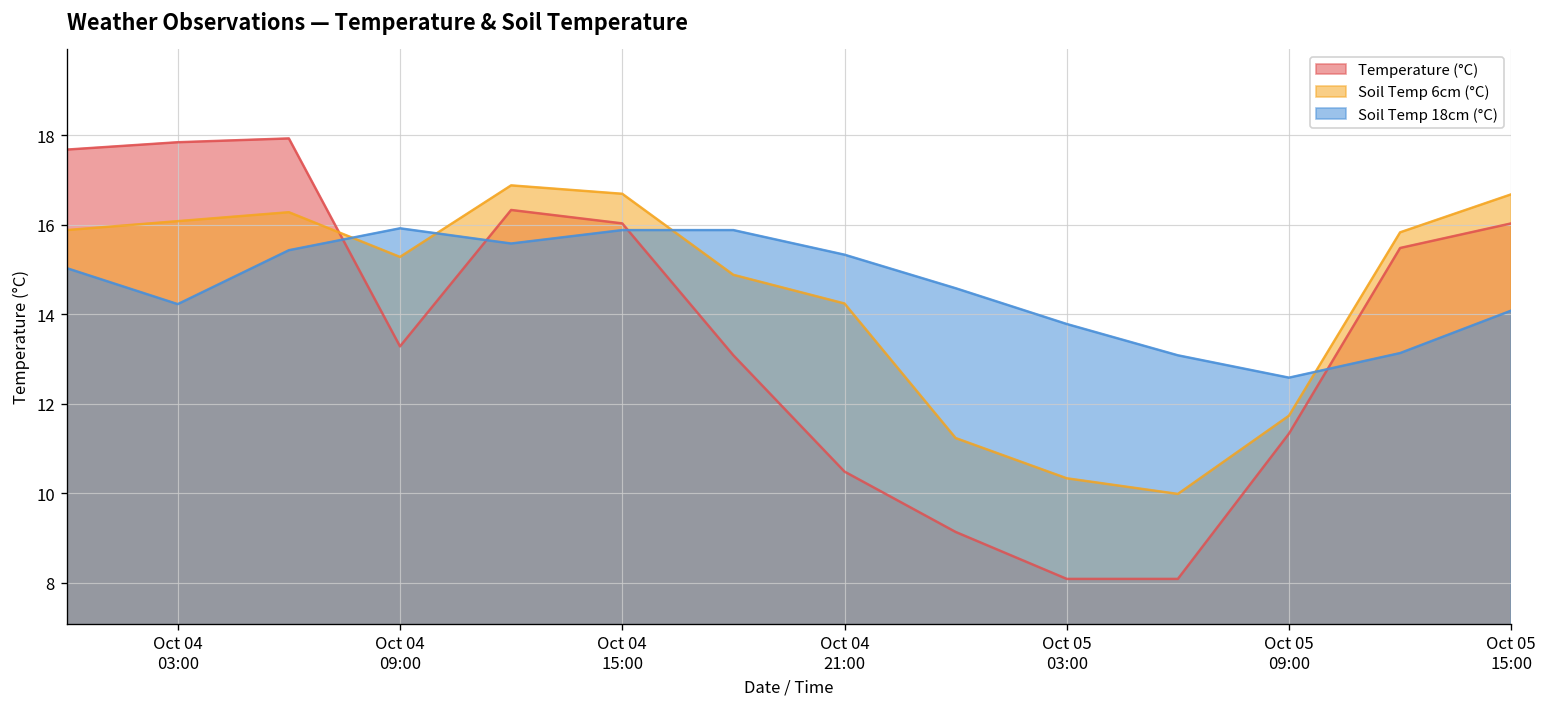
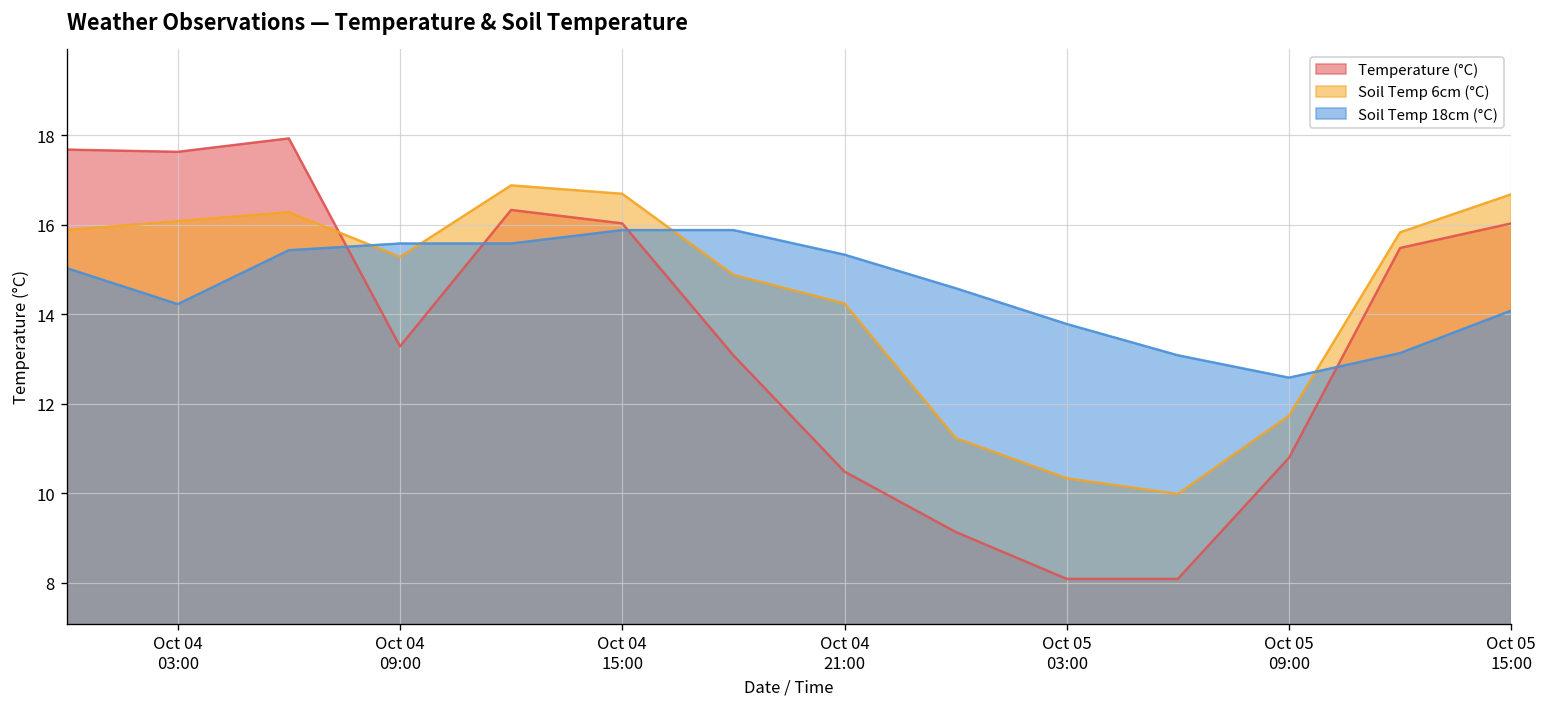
  {
    "Temperature (°C)": {
-     "Oct 04 03:00": 17.8,
+     "Oct 04 03:00": 17.6,
      "Oct 04 09:00": 13.3,
      "Oct 04 15:00": 16.0,
      "Oct 04 21:00": 10.5,
      "Oct 05 03:00": 8.1,
-     "Oct 05 09:00": 11.3,
+     "Oct 05 09:00": 10.8,
      "Oct 05 15:00": 16.0
    },
    "Soil Temp 6cm (°C)": {
      "Oct 04 03:00": 16.1,
      "Oct 04 09:00": 15.3,
      "Oct 04 15:00": 16.7,
      "Oct 04 21:00": 14.2,
      "Oct 05 03:00": 10.3,
      "Oct 05 09:00": 11.7,
      "Oct 05 15:00": 16.7
    },
    "Soil Temp 18cm (°C)": {
      "Oct 04 03:00": 14.2,
-     "Oct 04 09:00": 15.9,
+     "Oct 04 09:00": 15.6,
      "Oct 04 15:00": 15.9,
      "Oct 04 21:00": 15.3,
      "Oct 05 03:00": 13.8,
      "Oct 05 09:00": 12.6,
      "Oct 05 15:00": 14.1
    }
  }
